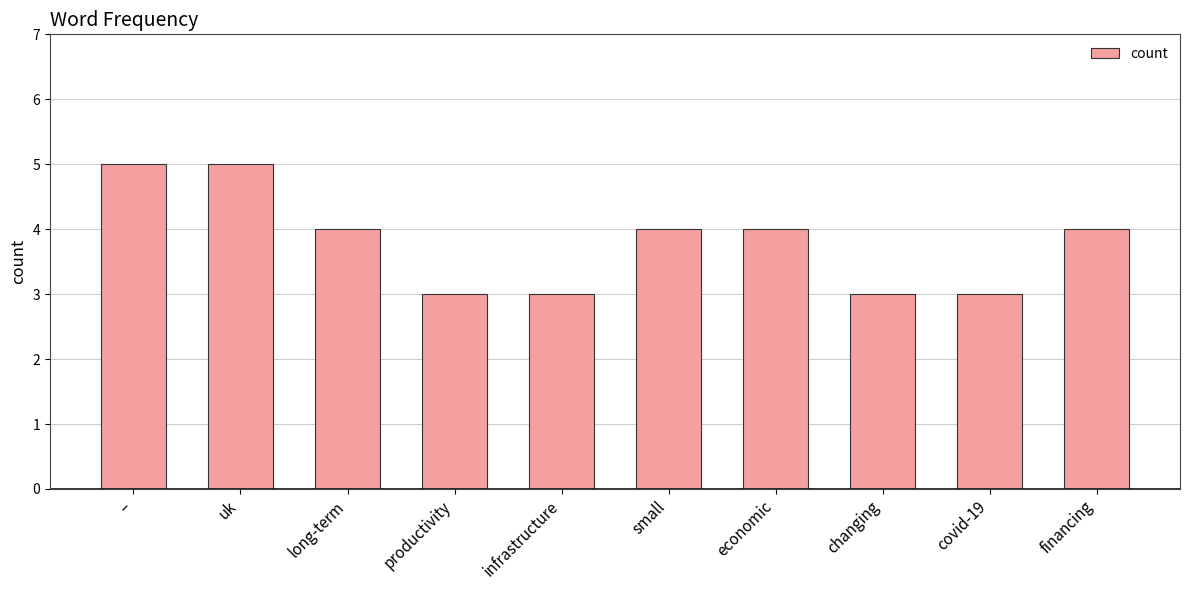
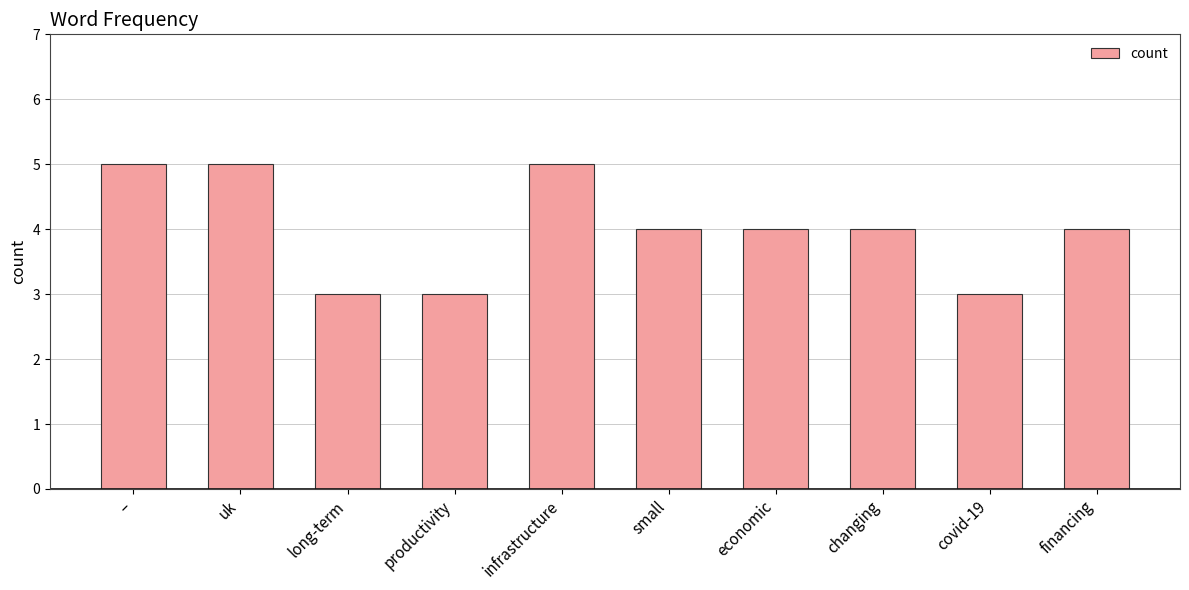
  {
    "–": 5,
    "uk": 5,
-   "long-term": 4,
+   "long-term": 3,
    "productivity": 3,
-   "infrastructure": 3,
+   "infrastructure": 5,
    "small": 4,
    "economic": 4,
-   "changing": 3,
+   "changing": 4,
    "covid-19": 3,
    "financing": 4
  }
